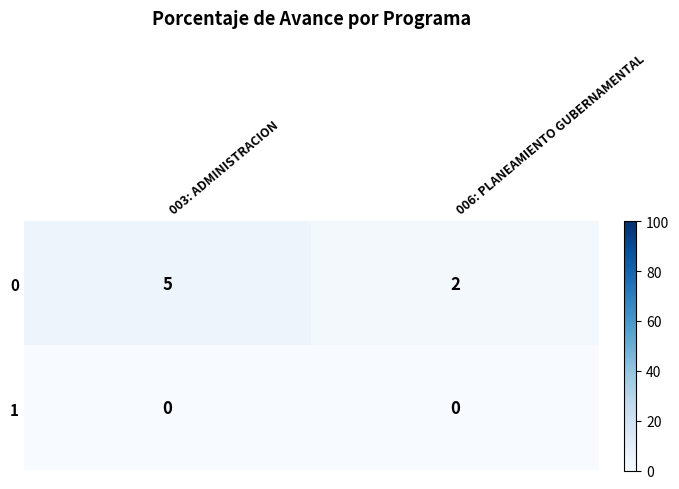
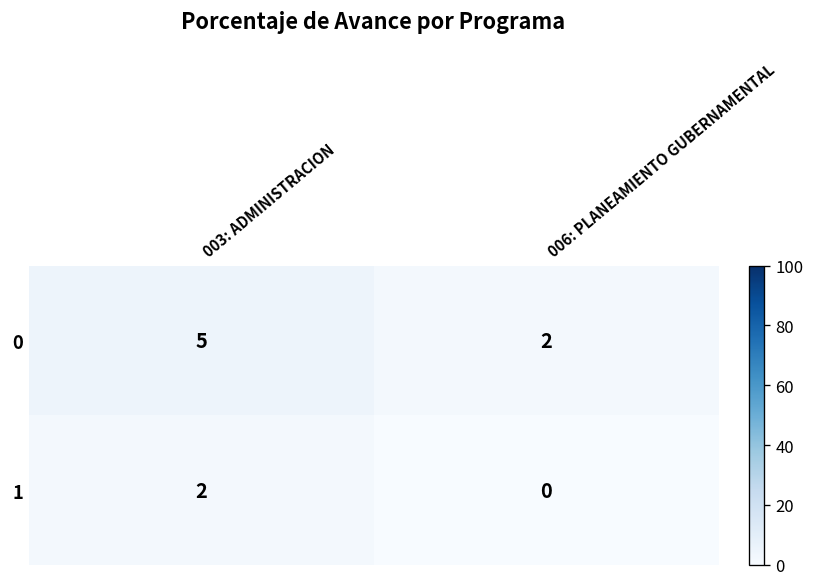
  {
    "0": {
      "003: ADMINISTRACION": 5,
      "006: PLANEAMIENTO GUBERNAMENTAL": 2
    },
    "1": {
-     "003: ADMINISTRACION": 0,
+     "003: ADMINISTRACION": 2,
      "006: PLANEAMIENTO GUBERNAMENTAL": 0
    }
  }
